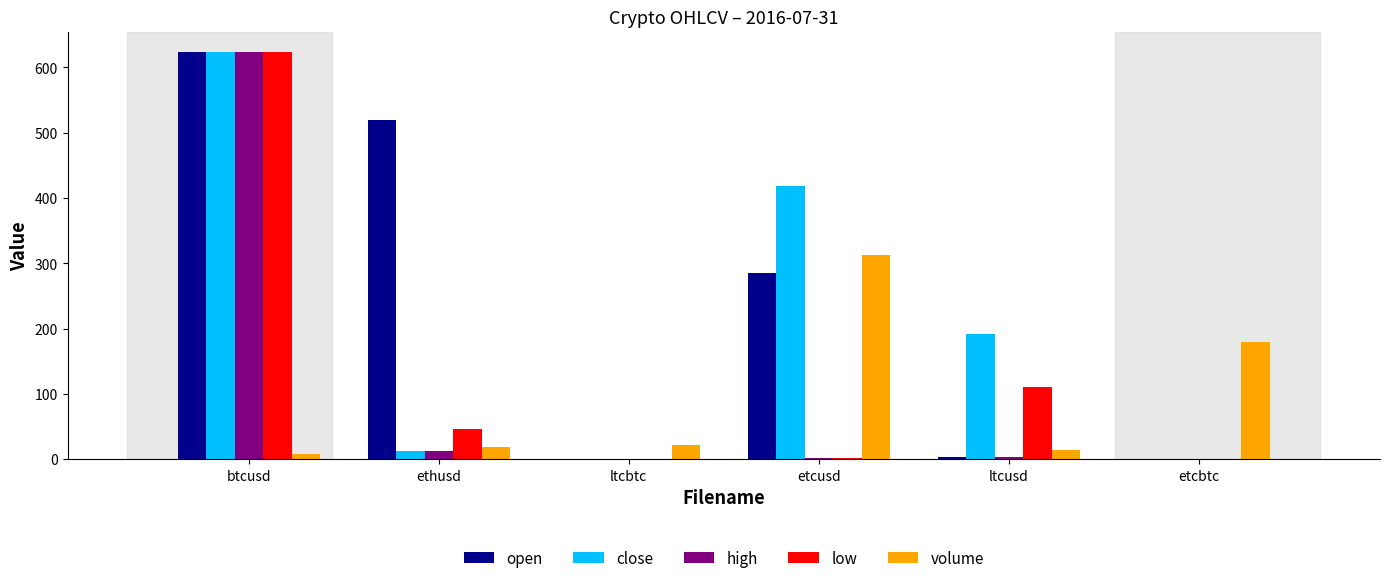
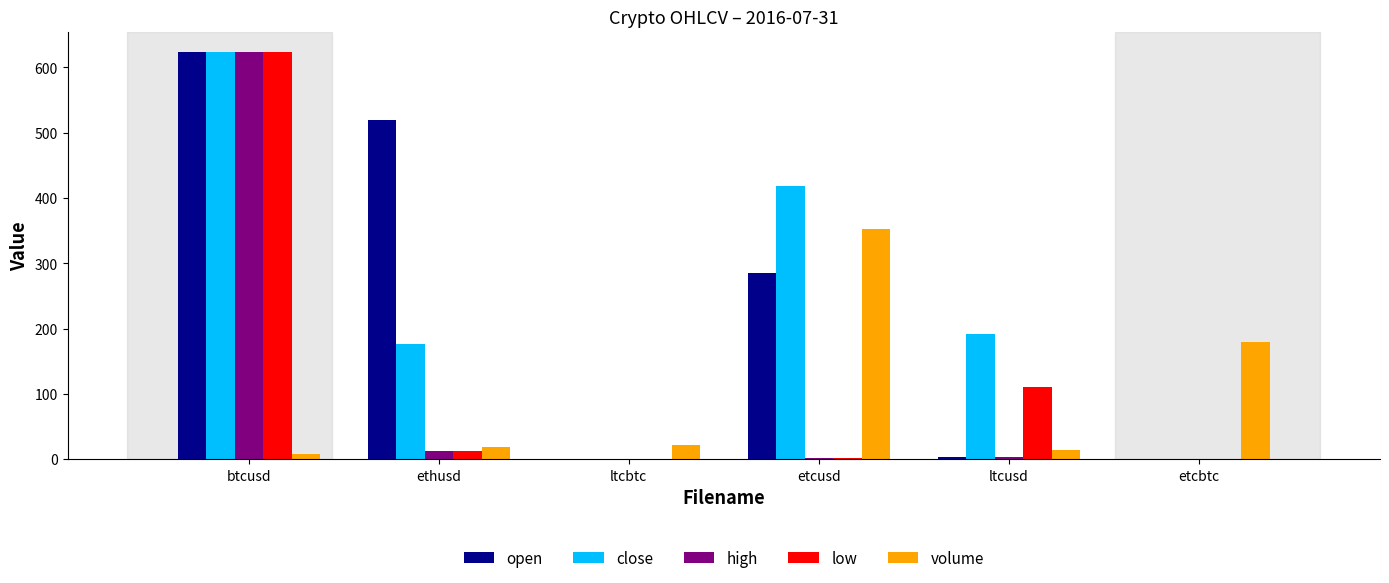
  {
    "open": {
      "btcusd": 620,
      "ethusd": 520,
      "etcusd": 280,
      "ltcusd": 0
    },
    "close": {
      "btcusd": 620,
-     "ethusd": 10,
+     "ethusd": 180,
      "etcusd": 420,
      "ltcusd": 190
    },
    "high": {
      "btcusd": 620,
      "ethusd": 10,
      "ltcusd": 0
    },
    "low": {
      "btcusd": 620,
-     "ethusd": 50,
+     "ethusd": 10,
      "ltcusd": 110
    },
    "volume": {
      "btcusd": 10,
      "ethusd": 20,
      "ltcbtc": 20,
-     "etcusd": 310,
+     "etcusd": 350,
      "ltcusd": 10,
      "etcbtc": 180
    }
  }
